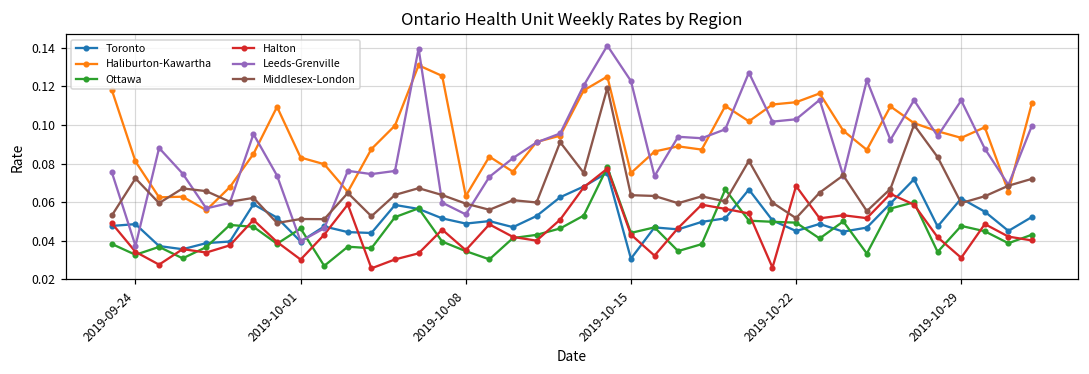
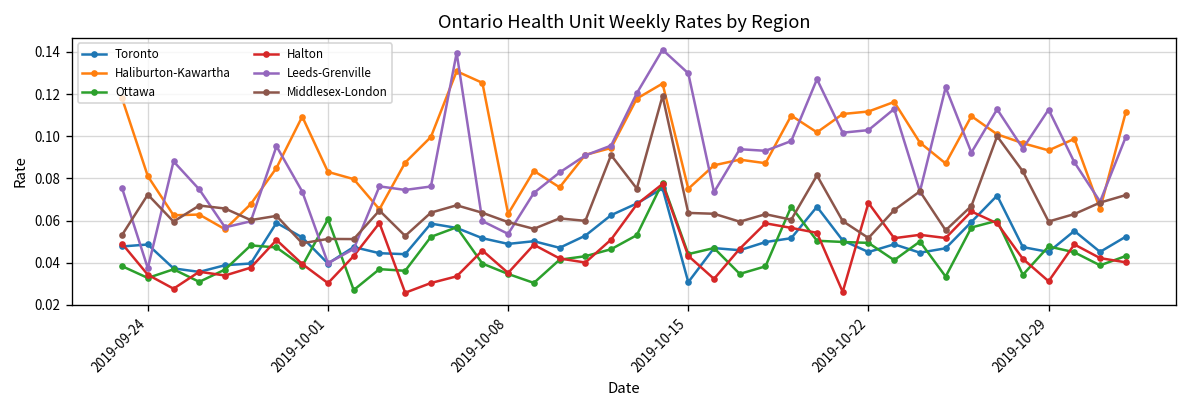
  {
    "Toronto": {
      "2019-09-24": 0.049,
      "2019-10-08": 0.049,
      "2019-10-15": 0.031,
      "2019-10-22": 0.045,
-     "2019-10-29": 0.062
+     "2019-10-29": 0.045
    },
    "Haliburton-Kawartha": {
      "2019-09-24": 0.081,
      "2019-10-01": 0.083,
      "2019-10-08": 0.063,
      "2019-10-15": 0.075,
      "2019-10-22": 0.112,
      "2019-10-29": 0.093
    },
    "Ottawa": {
      "2019-09-24": 0.033,
-     "2019-10-01": 0.046,
+     "2019-10-01": 0.061,
      "2019-10-22": 0.049,
      "2019-10-29": 0.048
    },
    "Halton": {
      "2019-09-24": 0.034,
      "2019-10-01": 0.030,
      "2019-10-22": 0.068,
      "2019-10-29": 0.031
    },
    "Leeds-Grenville": {
      "2019-09-24": 0.037,
      "2019-10-08": 0.054,
-     "2019-10-15": 0.123,
+     "2019-10-15": 0.130,
      "2019-10-22": 0.103,
      "2019-10-29": 0.113
    },
    "Middlesex-London": {
      "2019-09-24": 0.072,
      "2019-10-01": 0.051,
      "2019-10-08": 0.059,
      "2019-10-15": 0.064,
      "2019-10-22": 0.052,
      "2019-10-29": 0.060
    }
  }
